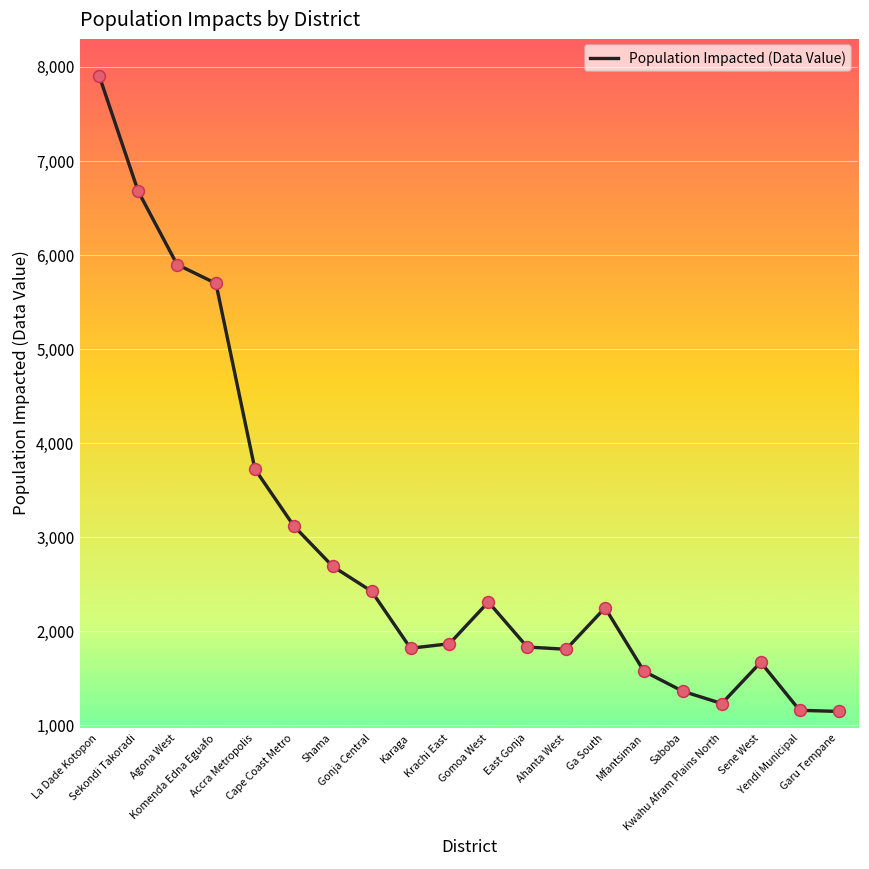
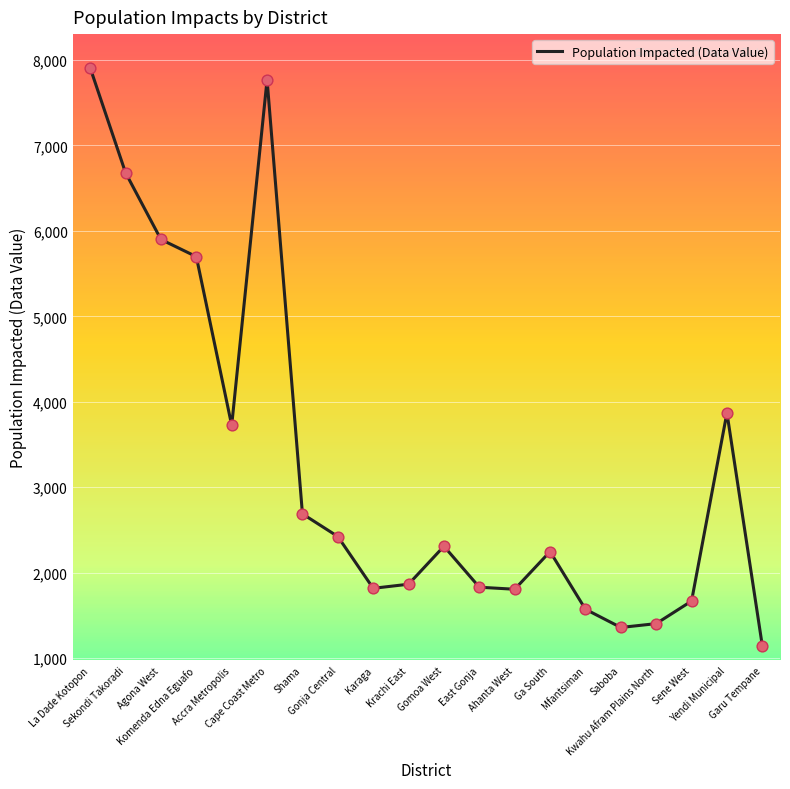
  {
    "La Dade Kotopon": "7,900",
    "Sekondi Takoradi": "6,700",
    "Agona West": "5,900",
    "Komenda Edna Eguafo": "5,700",
    "Accra Metropolis": "3,700",
-   "Cape Coast Metro": "3,100",
+   "Cape Coast Metro": "7,800",
    "Shama": "2,700",
    "Gonja Central": "2,400",
    "Karaga": "1,800",
    "Krachi East": "1,900",
    "Gomoa West": "2,300",
    "East Gonja": "1,800",
    "Ahanta West": "1,800",
    "Ga South": "2,200",
    "Mfantsiman": "1,600",
    "Saboba": "1,400",
-   "Kwahu Afram Plains North": "1,200",
+   "Kwahu Afram Plains North": "1,400",
    "Sene West": "1,700",
-   "Yendi Municipal": "1,200",
+   "Yendi Municipal": "3,900",
    "Garu Tempane": "1,100"
  }
